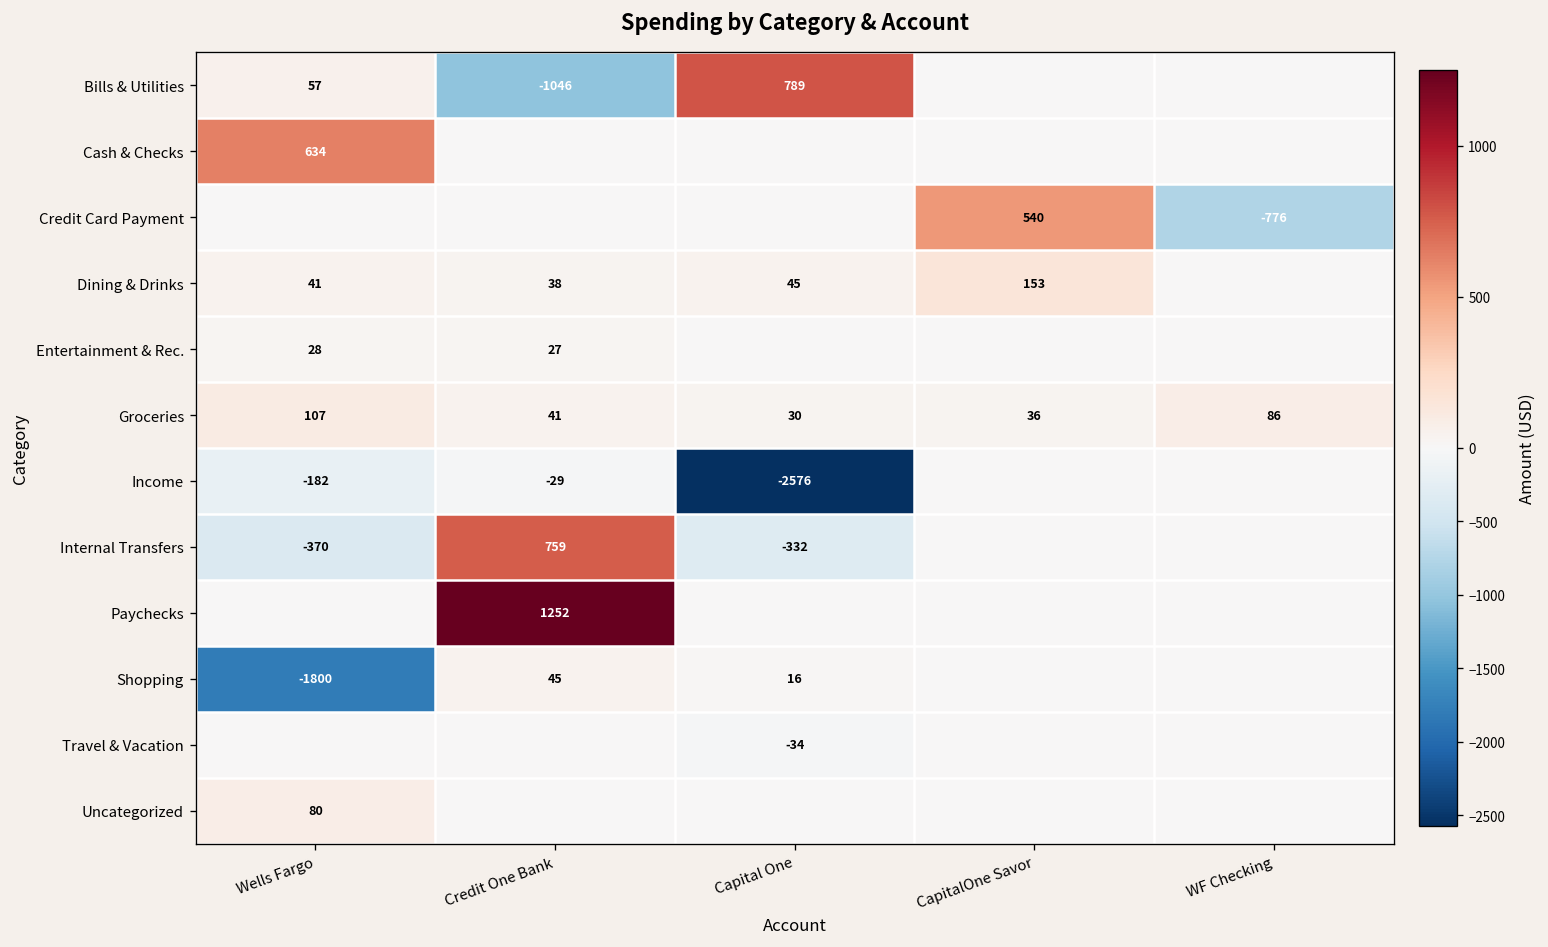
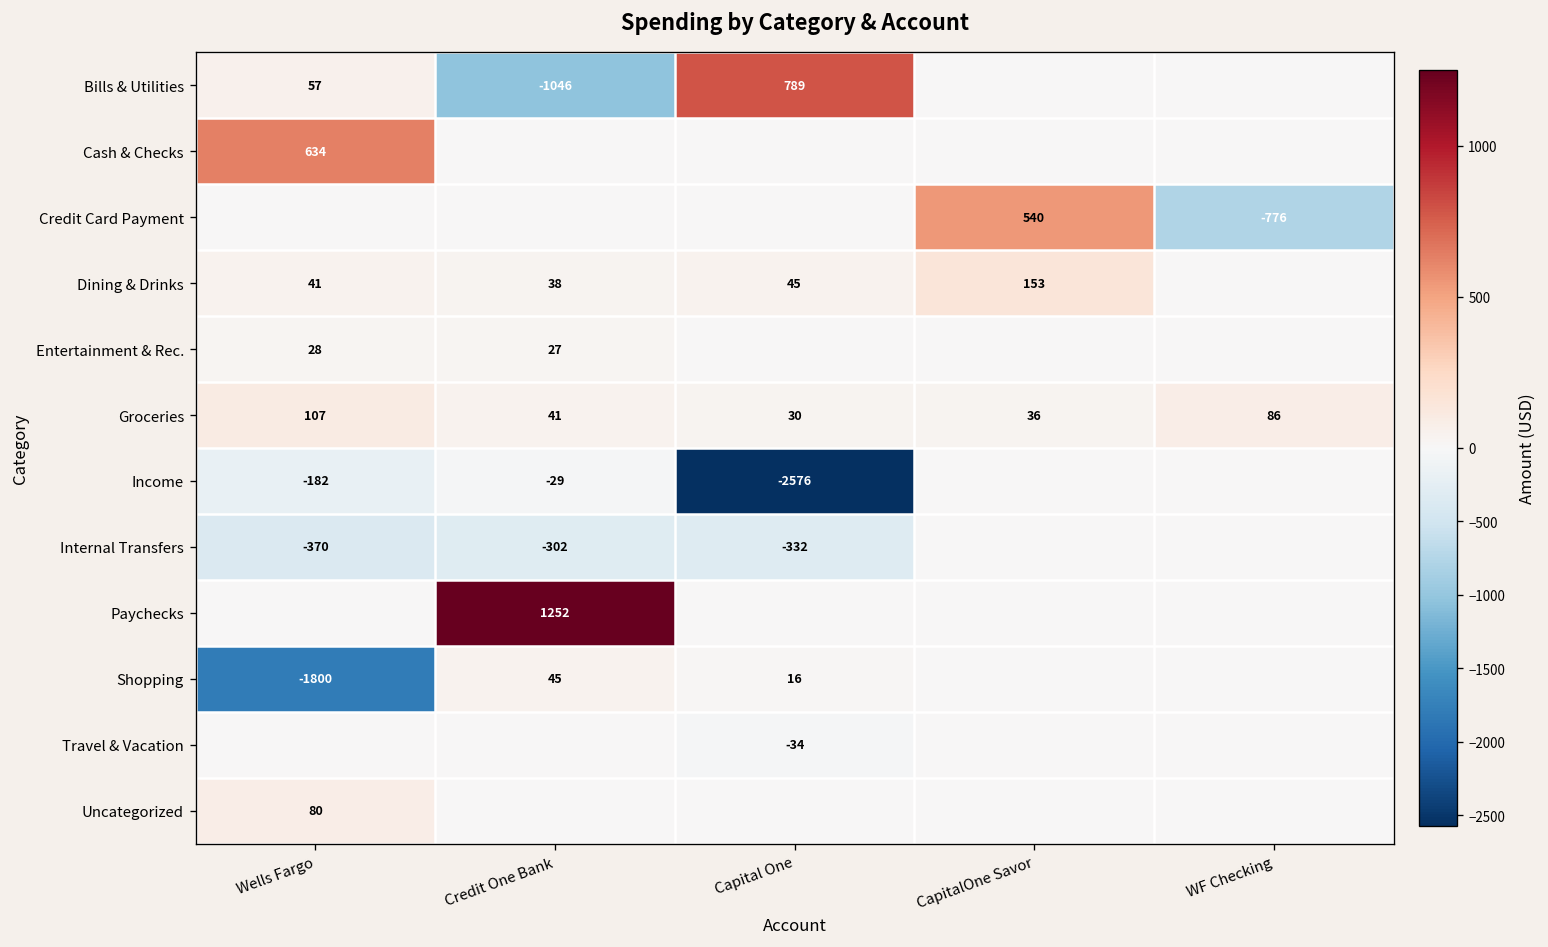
  {
    "Bills & Utilities": {
      "Wells Fargo": 57,
      "Credit One Bank": -1046,
      "Capital One": 789
    },
    "Cash & Checks": {
      "Wells Fargo": 634
    },
    "Credit Card Payment": {
      "CapitalOne Savor": 540,
      "WF Checking": -776
    },
    "Dining & Drinks": {
      "Wells Fargo": 41,
      "Credit One Bank": 38,
      "Capital One": 45,
      "CapitalOne Savor": 153
    },
    "Entertainment & Rec.": {
      "Wells Fargo": 28,
      "Credit One Bank": 27
    },
    "Groceries": {
      "Wells Fargo": 107,
      "Credit One Bank": 41,
      "Capital One": 30,
      "CapitalOne Savor": 36,
      "WF Checking": 86
    },
    "Income": {
      "Wells Fargo": -182,
      "Credit One Bank": -29,
      "Capital One": -2576
    },
    "Internal Transfers": {
      "Wells Fargo": -370,
-     "Credit One Bank": 759,
+     "Credit One Bank": -302,
      "Capital One": -332
    },
    "Paychecks": {
      "Credit One Bank": 1252
    },
    "Shopping": {
      "Wells Fargo": -1800,
      "Credit One Bank": 45,
      "Capital One": 16
    },
    "Travel & Vacation": {
      "Capital One": -34
    },
    "Uncategorized": {
      "Wells Fargo": 80
    }
  }
